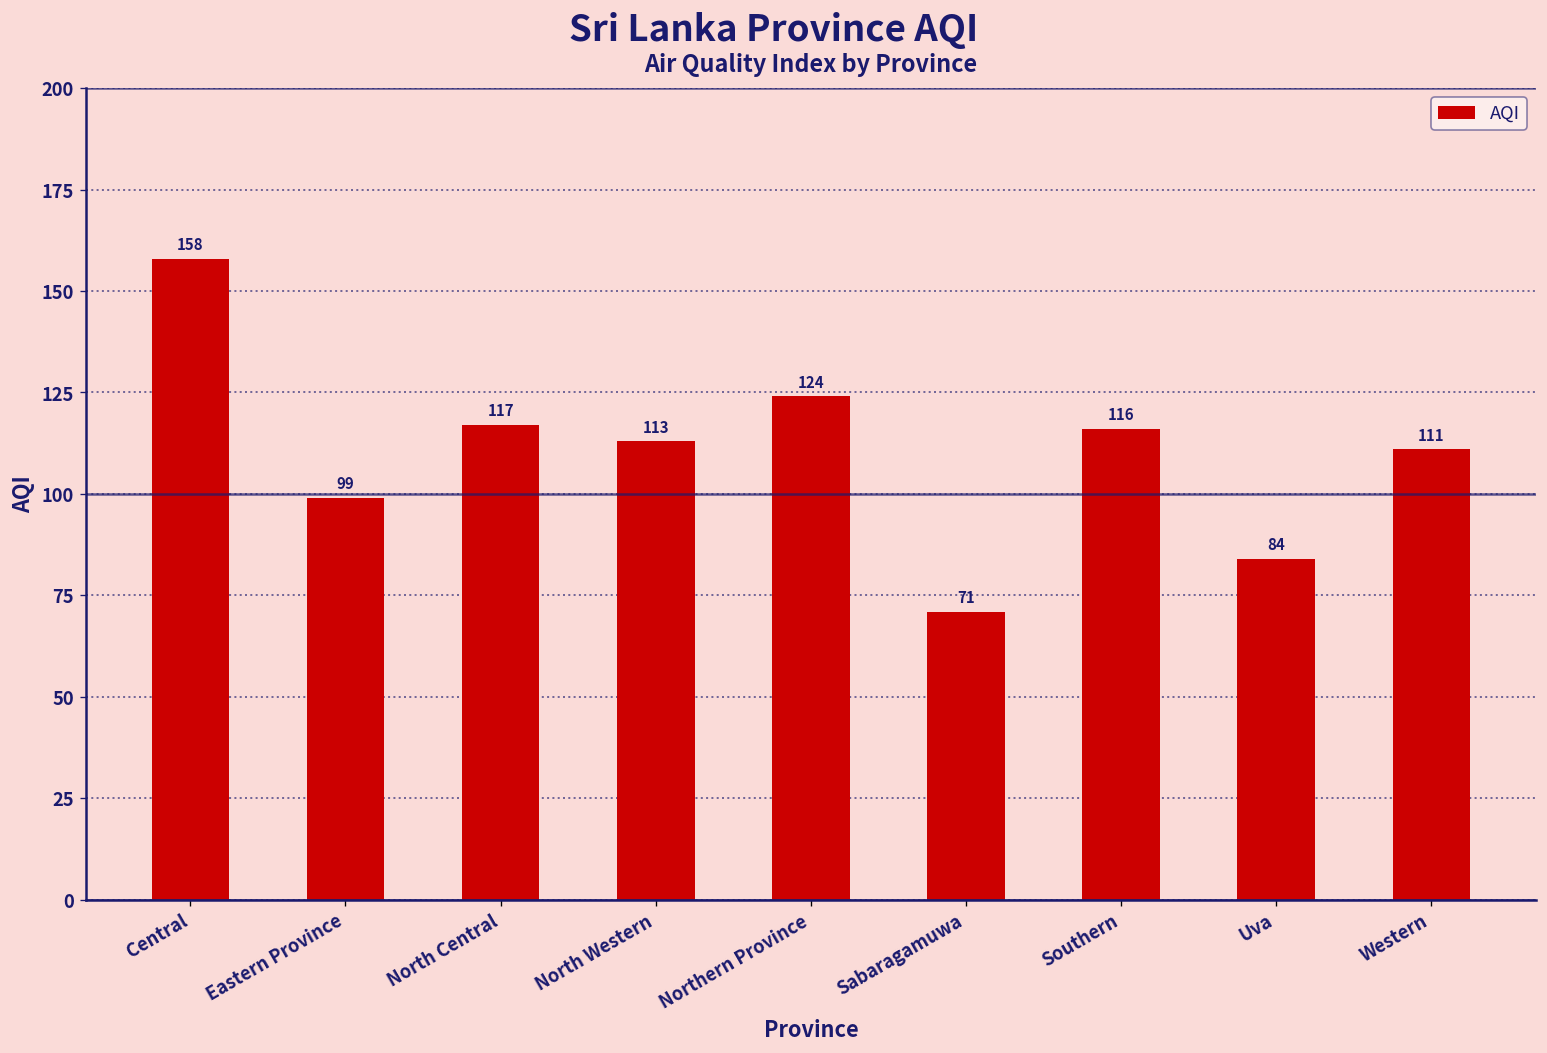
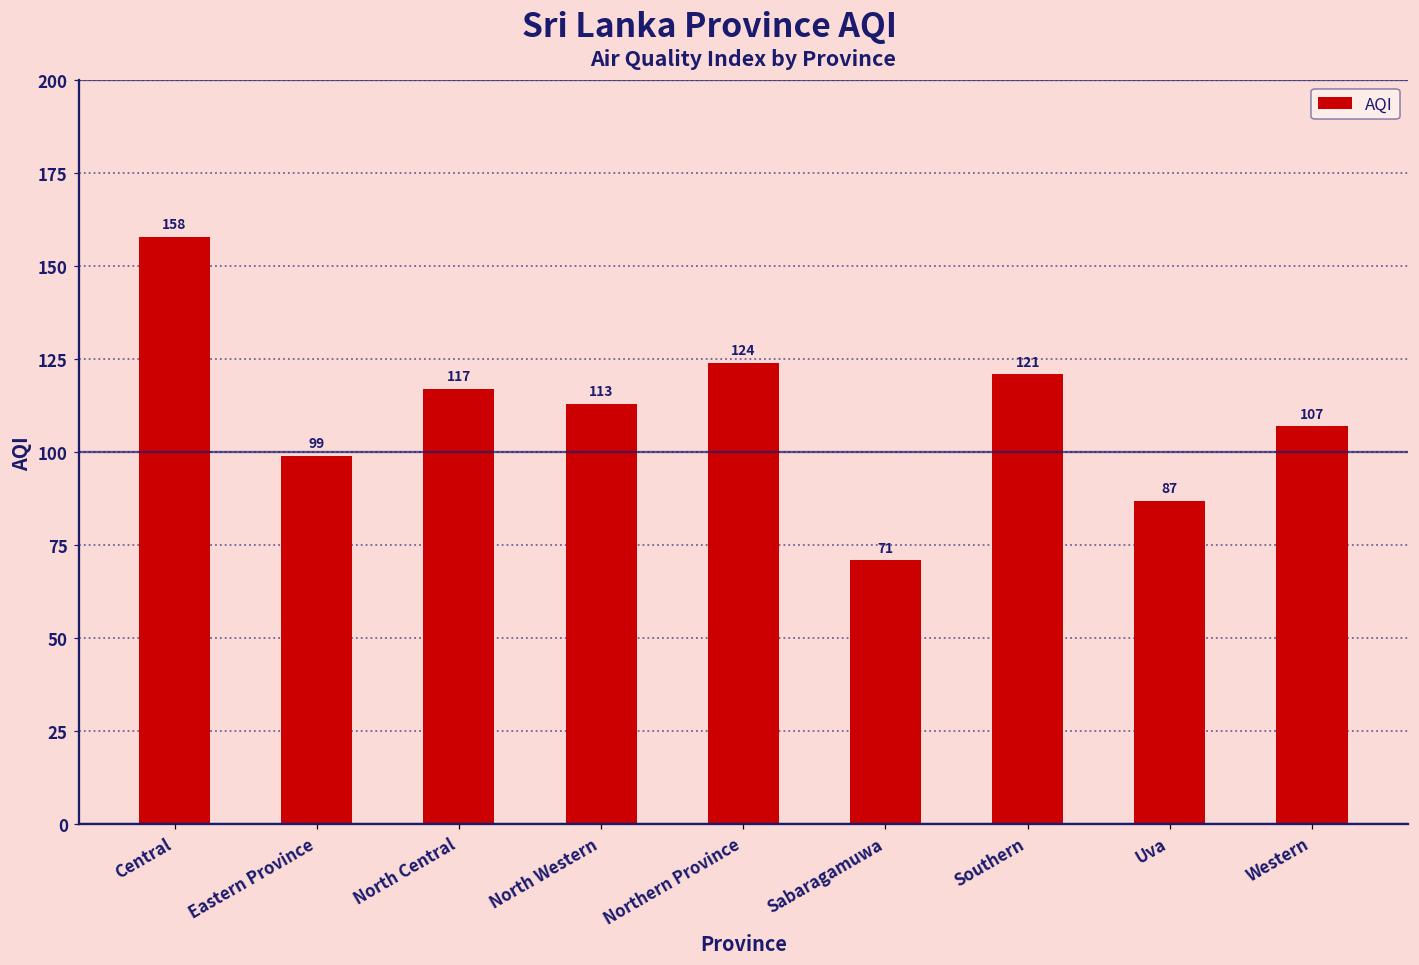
  {
    "Central": 158,
    "Eastern Province": 99,
    "North Central": 117,
    "North Western": 113,
    "Northern Province": 124,
    "Sabaragamuwa": 71,
-   "Southern": 116,
-   "Uva": 84,
-   "Western": 111
+   "Southern": 121,
+   "Uva": 87,
+   "Western": 107
  }
